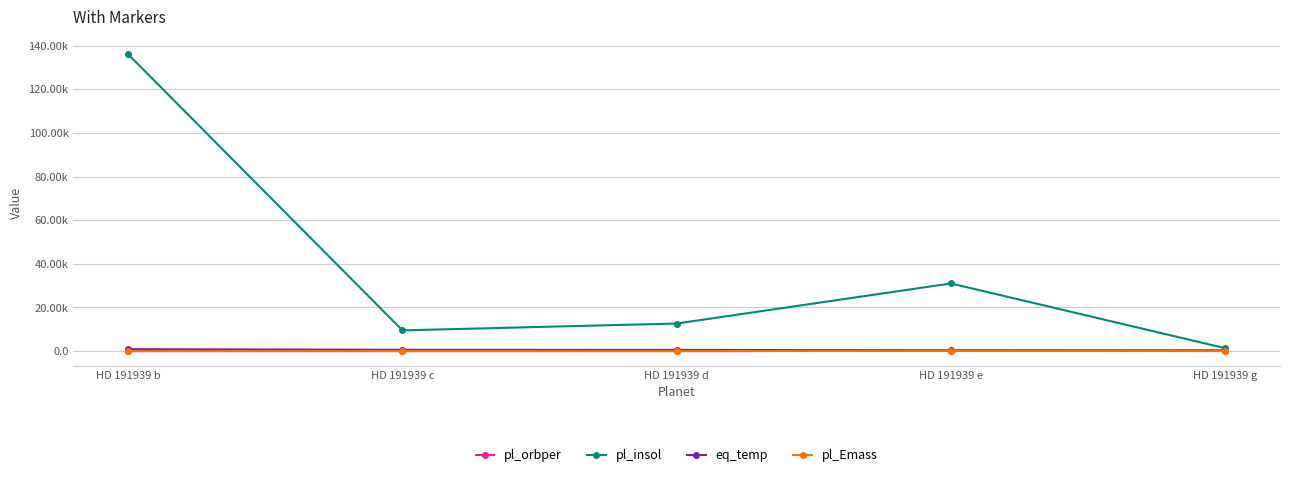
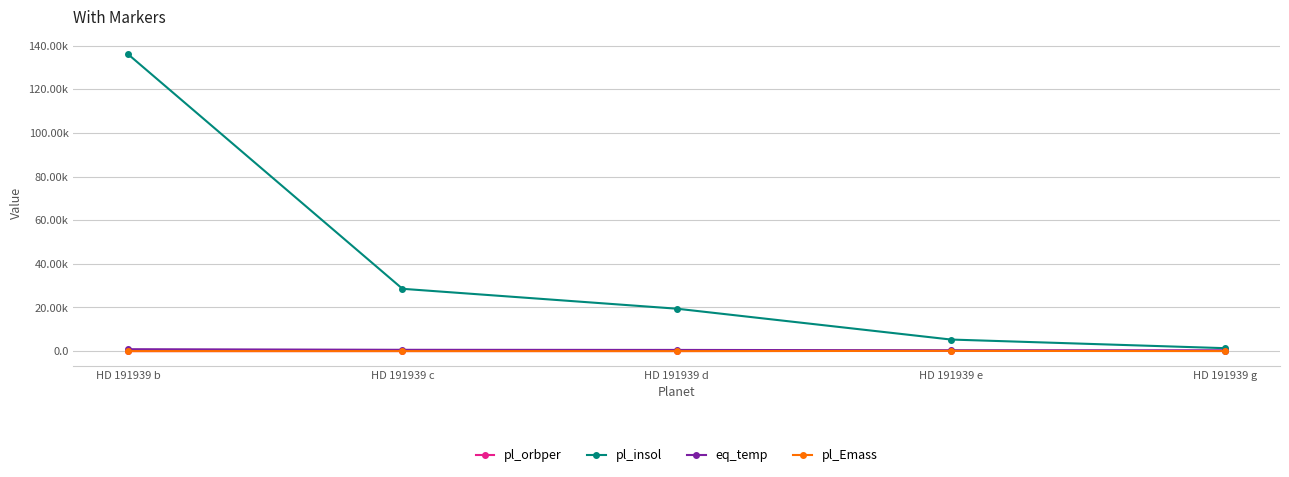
  {
    "pl_insol": {
      "HD 191939 b": 136000,
-     "HD 191939 c": 10000,
-     "HD 191939 d": 13000,
-     "HD 191939 e": 31000
+     "HD 191939 c": 29000,
+     "HD 191939 d": 19000,
+     "HD 191939 e": 5000
    }
  }
